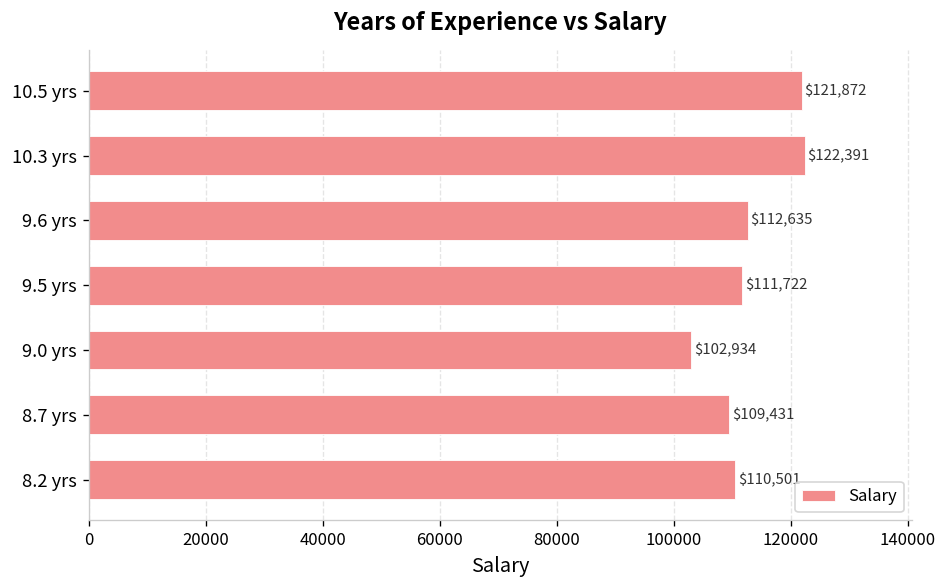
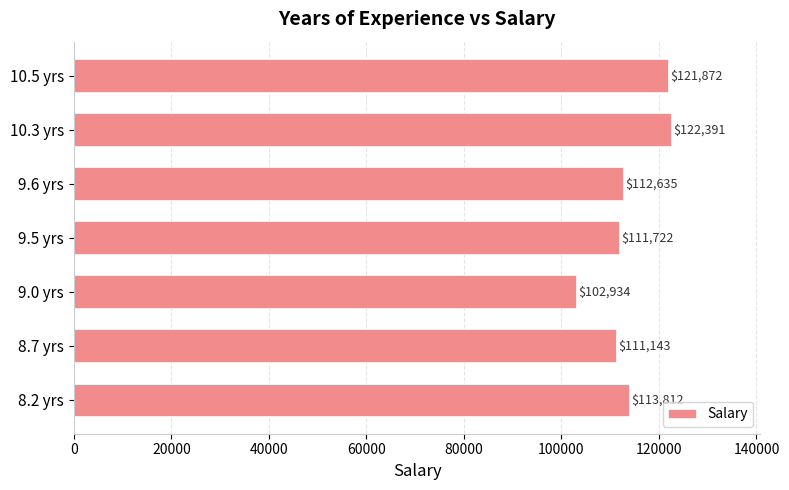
  {
    "10.5 yrs": "$121,872",
    "10.3 yrs": "$122,391",
    "9.6 yrs": "$112,635",
    "9.5 yrs": "$111,722",
    "9.0 yrs": "$102,934",
-   "8.7 yrs": "$109,431",
-   "8.2 yrs": "$110,501"
+   "8.7 yrs": "$111,143",
+   "8.2 yrs": "$113,812"
  }
